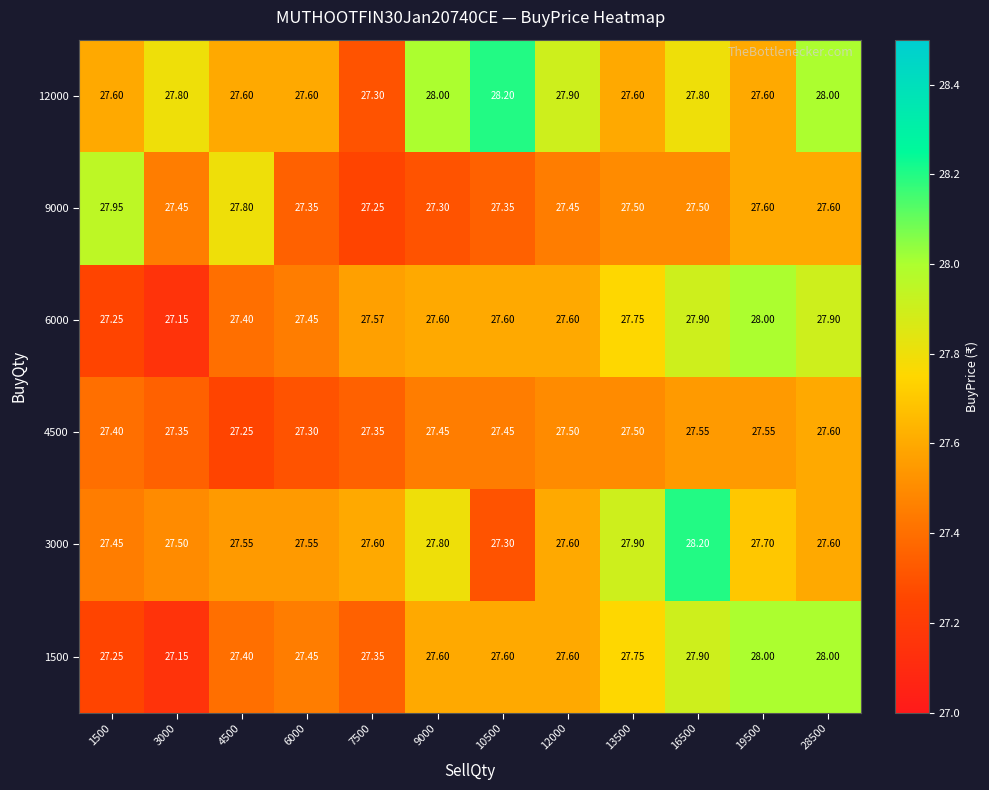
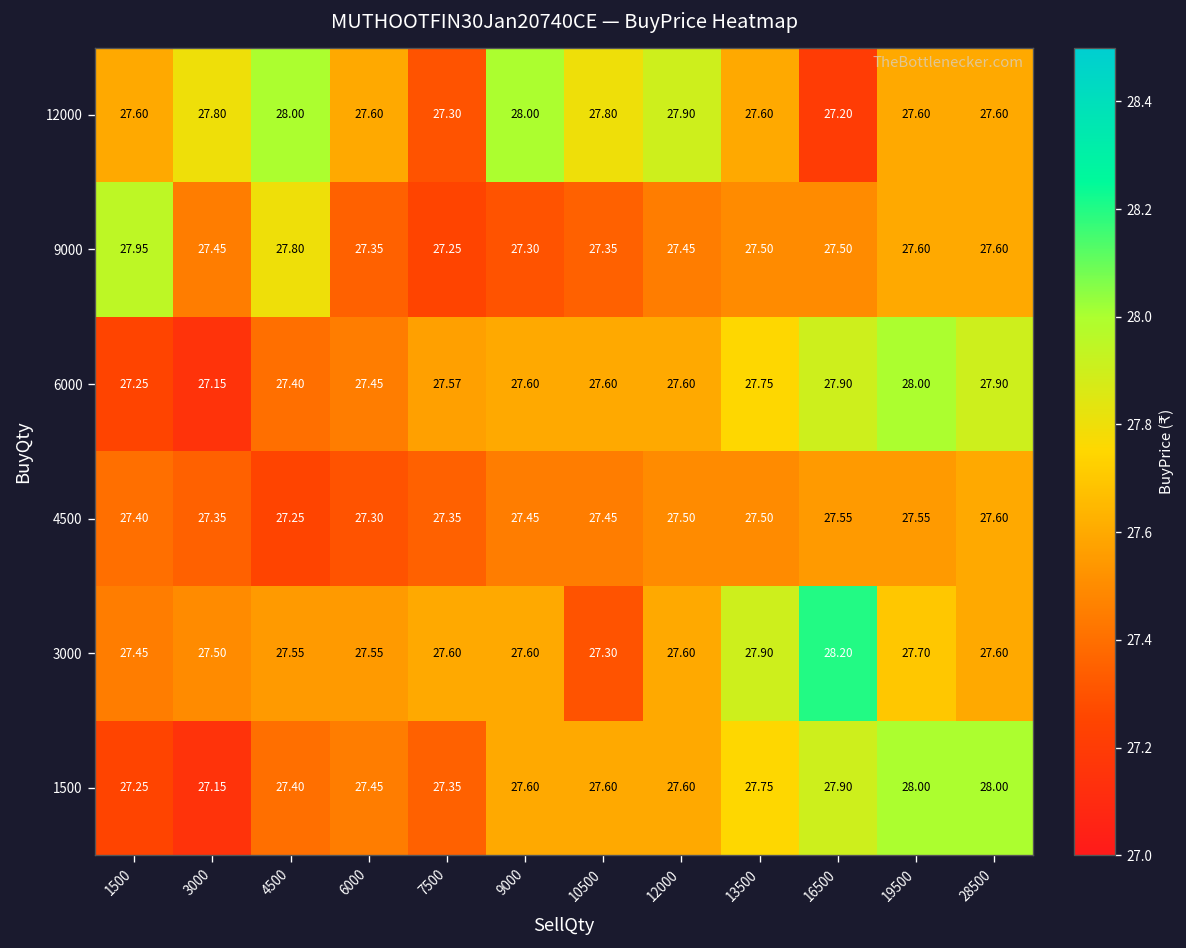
  {
    "12000": {
      "1500": 27.60,
      "3000": 27.80,
-     "4500": 27.60,
+     "4500": 28.00,
      "6000": 27.60,
      "7500": 27.30,
      "9000": 28.00,
-     "10500": 28.20,
+     "10500": 27.80,
      "12000": 27.90,
      "13500": 27.60,
-     "16500": 27.80,
-     "28500": 28.00
+     "16500": 27.20,
+     "28500": 27.60
    },
    "9000": {
      "1500": 27.95,
      "3000": 27.45,
      "4500": 27.80,
      "6000": 27.35,
      "7500": 27.25,
      "9000": 27.30,
      "10500": 27.35,
      "12000": 27.45,
      "13500": 27.50,
      "16500": 27.50,
      "19500": 27.60,
      "28500": 27.60
    },
    "6000": {
      "1500": 27.25,
      "3000": 27.15,
      "4500": 27.40,
      "6000": 27.45,
      "7500": 27.57,
      "9000": 27.60,
      "10500": 27.60,
      "12000": 27.60,
      "13500": 27.75,
      "16500": 27.90,
      "19500": 28.00,
      "28500": 27.90
    },
    "4500": {
      "1500": 27.40,
      "3000": 27.35,
      "4500": 27.25,
      "6000": 27.30,
      "7500": 27.35,
      "9000": 27.45,
      "10500": 27.45,
      "12000": 27.50,
      "13500": 27.50,
      "16500": 27.55,
      "19500": 27.55,
      "28500": 27.60
    },
    "3000": {
      "1500": 27.45,
      "3000": 27.50,
      "4500": 27.55,
      "6000": 27.55,
      "7500": 27.60,
-     "9000": 27.80,
+     "9000": 27.60,
      "10500": 27.30,
      "12000": 27.60,
      "13500": 27.90,
      "16500": 28.20,
      "19500": 27.70,
      "28500": 27.60
    },
    "1500": {
      "1500": 27.25,
      "3000": 27.15,
      "4500": 27.40,
      "6000": 27.45,
      "7500": 27.35,
      "9000": 27.60,
      "10500": 27.60,
      "12000": 27.60,
      "13500": 27.75,
      "16500": 27.90,
      "19500": 28.00,
      "28500": 28.00
    }
  }
